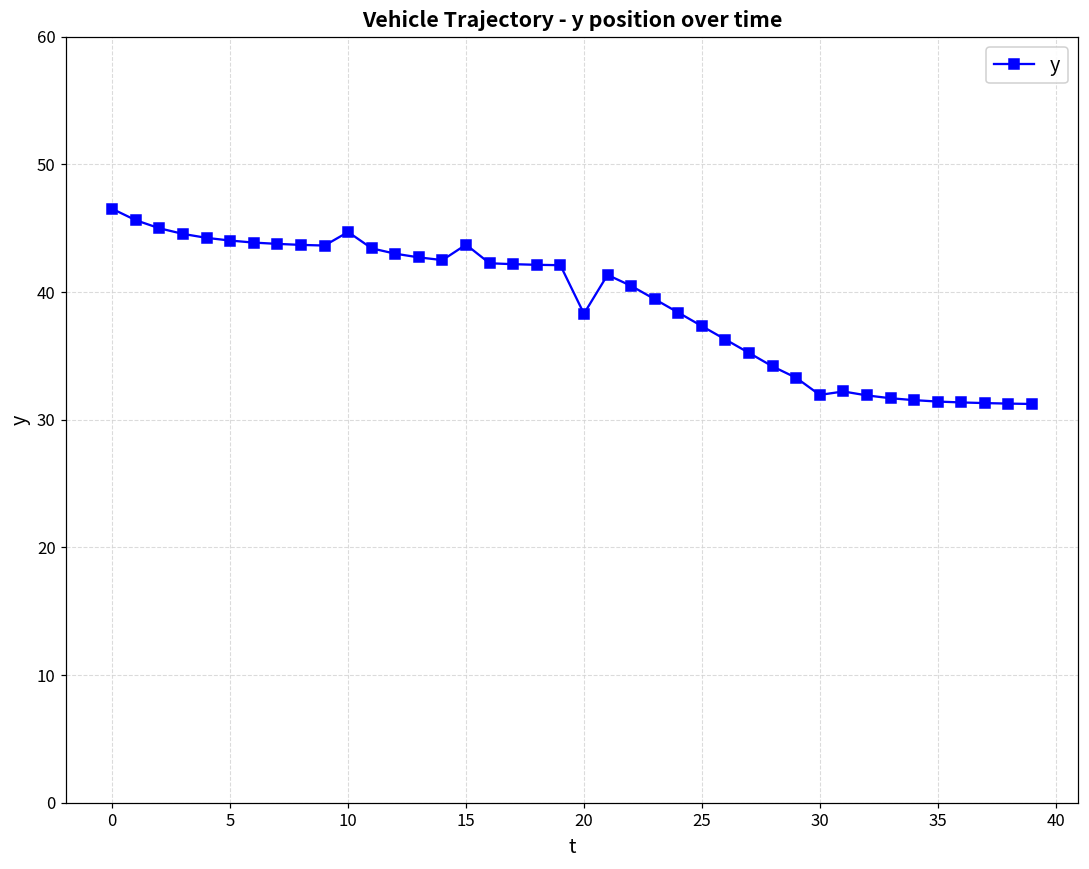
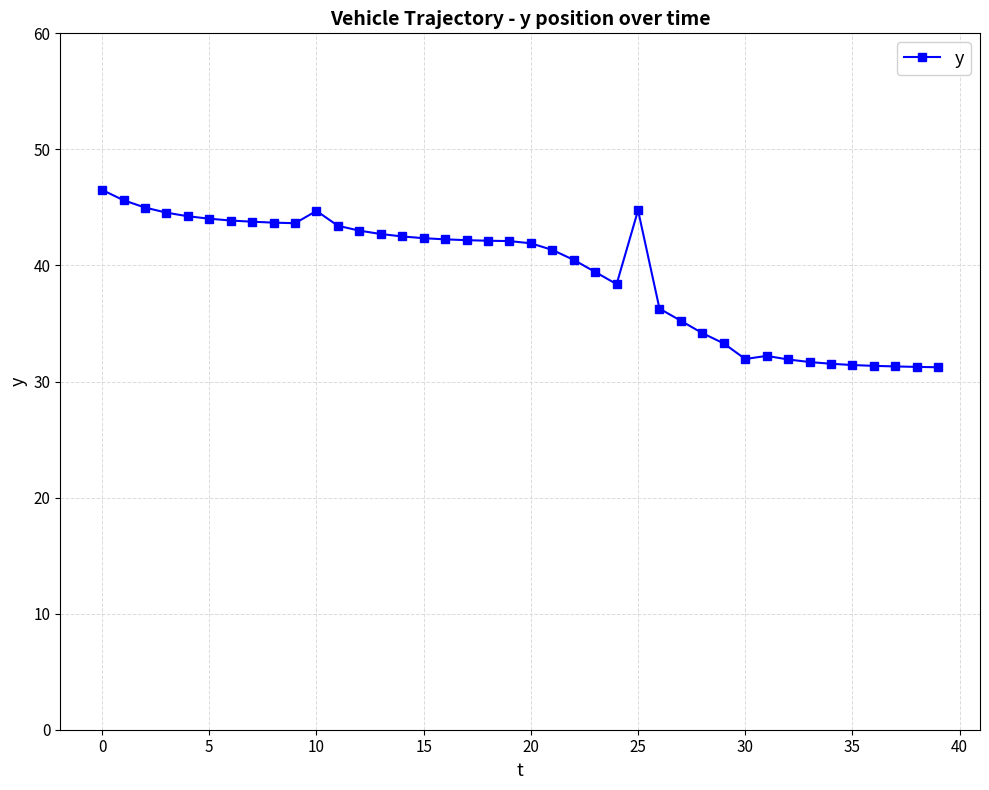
  {
    "0": 46.5,
    "5": 44.0,
    "10": 44.7,
-   "15": 43.7,
-   "20": 38.3,
-   "25": 37.3,
+   "15": 42.4,
+   "20": 41.9,
+   "25": 44.8,
    "30": 31.9,
    "35": 31.4
  }
